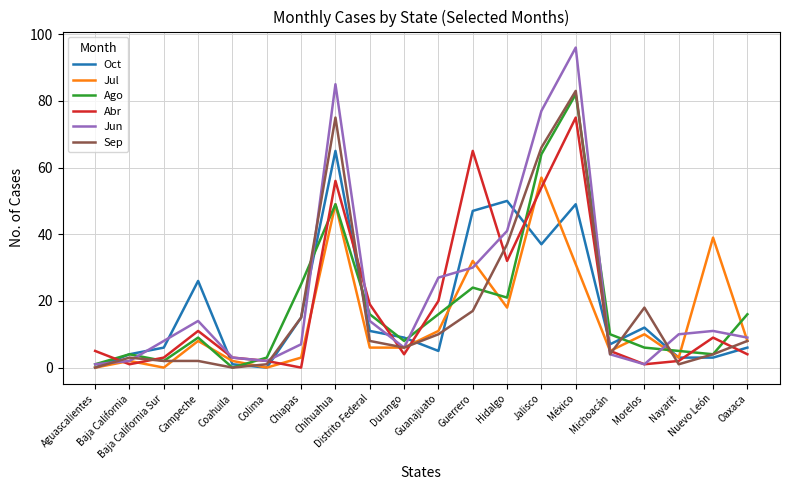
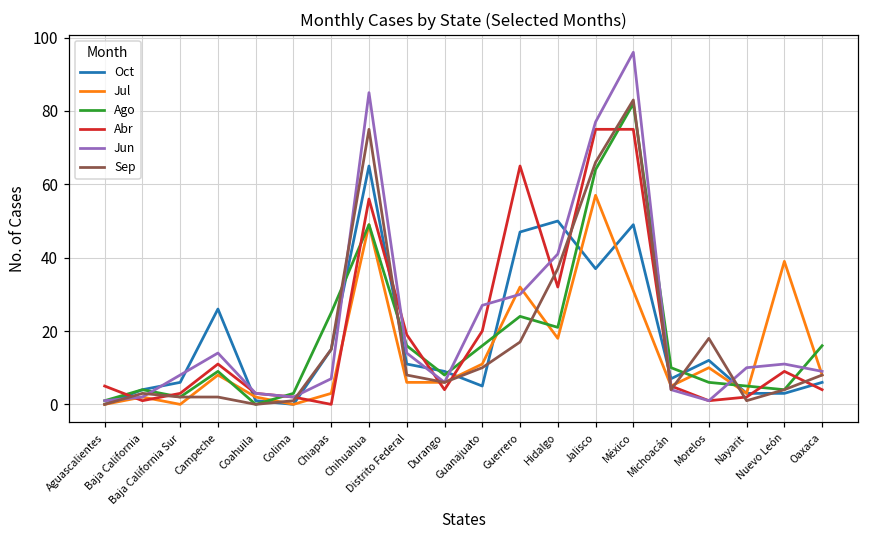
  {
    "Oct": {
      "Baja California Sur": 6,
      "Campeche": 26,
      "Coahuila": 1,
      "Chihuahua": 65,
      "Distrito Federal": 11,
      "Durango": 9,
      "Guanajuato": 5,
      "Guerrero": 47,
      "Hidalgo": 50,
      "Jalisco": 37,
      "México": 49,
      "Michoacán": 7,
      "Morelos": 12,
      "Nuevo León": 3,
      "Oaxaca": 6
    },
    "Jul": {
      "Baja California Sur": 0,
      "Campeche": 8,
      "Coahuila": 2,
      "Chiapas": 3,
      "Distrito Federal": 6,
      "Guanajuato": 11,
      "Guerrero": 32,
      "Hidalgo": 18,
      "Jalisco": 57,
      "México": 31,
      "Morelos": 10,
      "Nuevo León": 39
    },
    "Ago": {
      "Campeche": 9,
      "Colima": 3,
      "Chiapas": 25,
      "Distrito Federal": 16,
      "Durango": 8,
      "Guanajuato": 16,
      "Guerrero": 24,
      "Hidalgo": 21,
      "Jalisco": 64,
      "México": 82,
      "Michoacán": 10,
      "Morelos": 6,
      "Nayarit": 5,
      "Oaxaca": 16
    },
    "Abr": {
      "Aguascalientes": 5,
      "Baja California": 1,
      "Baja California Sur": 3,
      "Campeche": 11,
      "Chiapas": 0,
      "Chihuahua": 56,
      "Distrito Federal": 19,
      "Durango": 4,
      "Guanajuato": 20,
      "Guerrero": 65,
      "Hidalgo": 32,
-     "Jalisco": 54,
+     "Jalisco": 75,
      "México": 75,
      "Nayarit": 2,
      "Nuevo León": 9,
      "Oaxaca": 4
    },
    "Jun": {
      "Baja California Sur": 8,
      "Campeche": 14,
      "Chiapas": 7,
      "Chihuahua": 85,
      "Distrito Federal": 14,
      "Guanajuato": 27,
      "Guerrero": 30,
      "Hidalgo": 41,
      "Jalisco": 77,
      "México": 96,
      "Nayarit": 10,
      "Nuevo León": 11,
      "Oaxaca": 9
    },
    "Sep": {
      "Baja California": 3,
      "Campeche": 2,
      "Colima": 1,
      "Chihuahua": 75,
      "Distrito Federal": 8,
      "Guanajuato": 10,
      "Guerrero": 17,
      "Hidalgo": 37,
      "Jalisco": 66,
      "México": 83,
      "Morelos": 18,
      "Nayarit": 1
    }
  }
